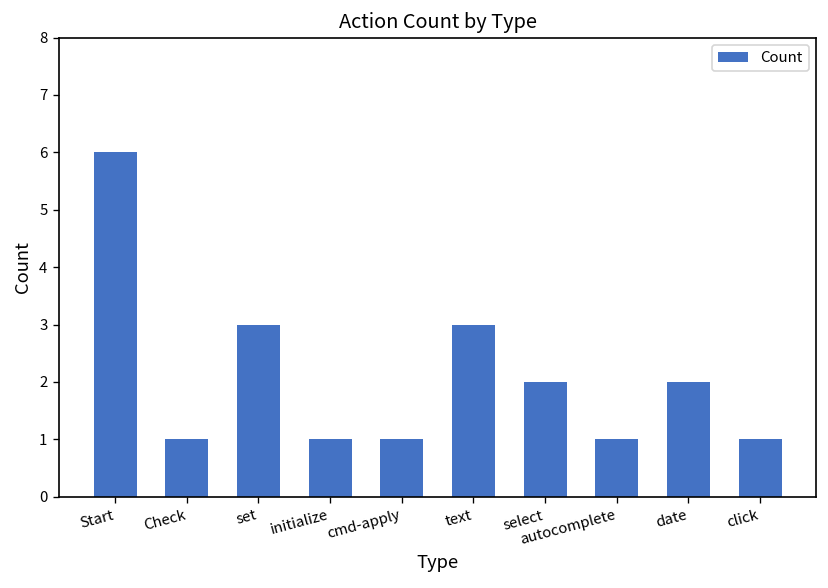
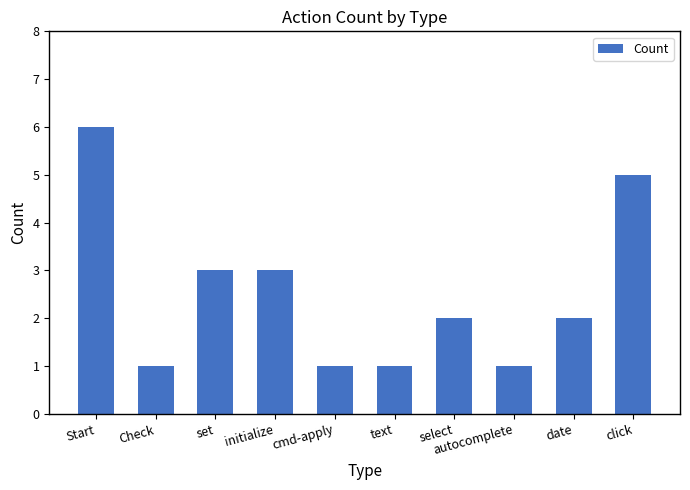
  {
    "Start": 6,
    "Check": 1,
    "set": 3,
-   "initialize": 1,
+   "initialize": 3,
    "cmd-apply": 1,
-   "text": 3,
+   "text": 1,
    "select": 2,
    "autocomplete": 1,
    "date": 2,
-   "click": 1
+   "click": 5
  }
